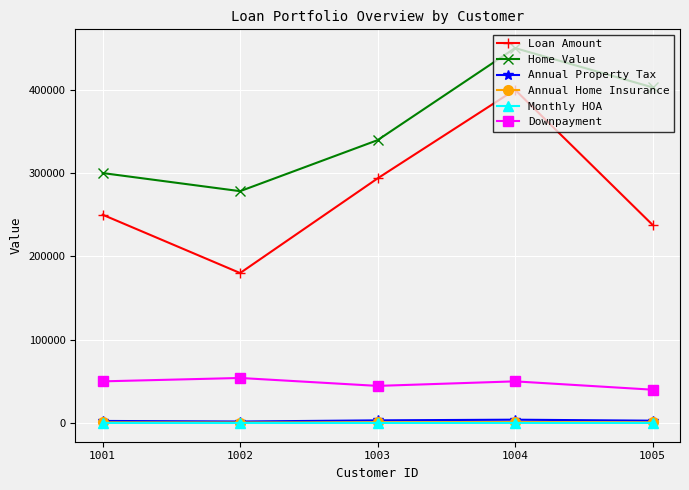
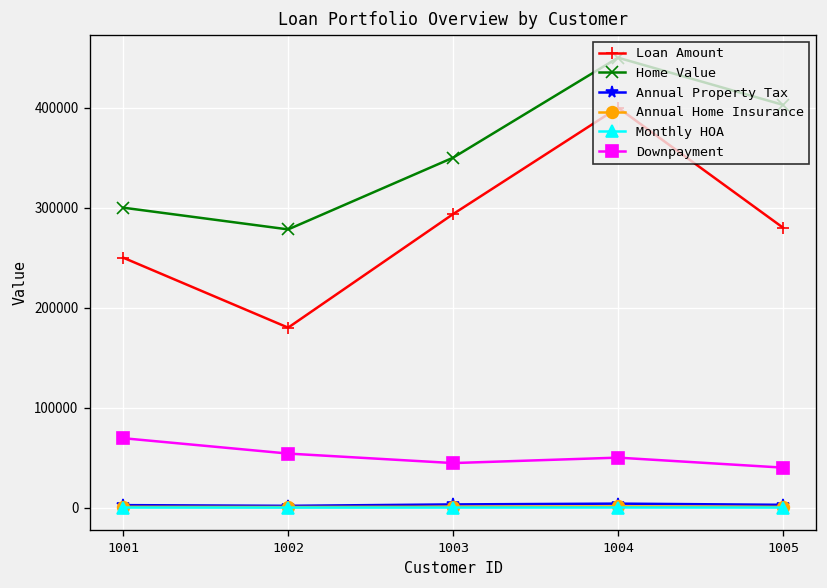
  {
    "Loan Amount": {
      "1001": 250000,
      "1002": 180000,
      "1003": 290000,
-     "1005": 240000
+     "1005": 280000
    },
    "Home Value": {
      "1001": 300000,
      "1002": 280000,
-     "1003": 340000
+     "1003": 350000
    },
    "Downpayment": {
-     "1001": 50000,
+     "1001": 70000,
      "1002": 50000,
      "1003": 40000,
      "1004": 50000,
      "1005": 40000
    }
  }
